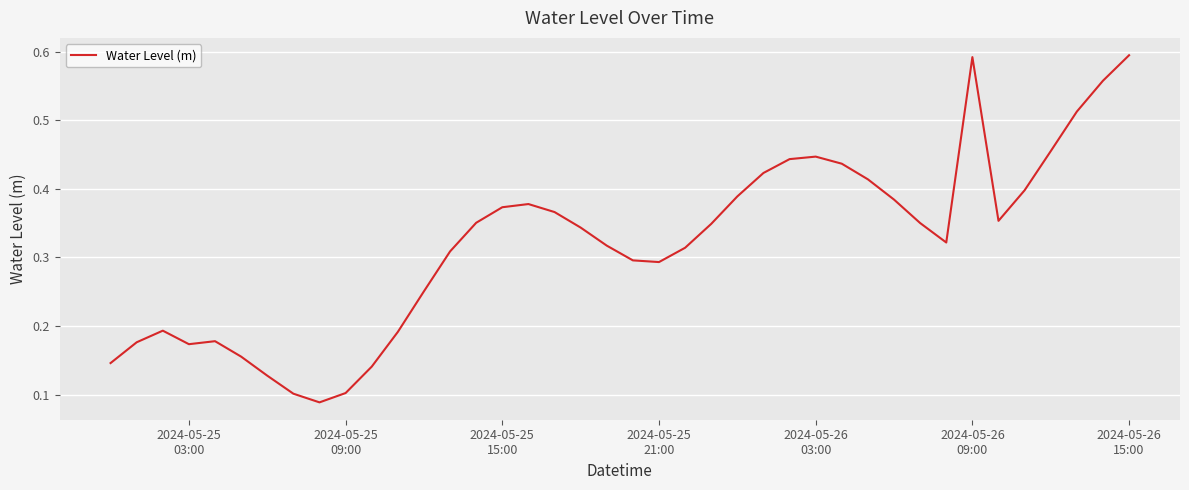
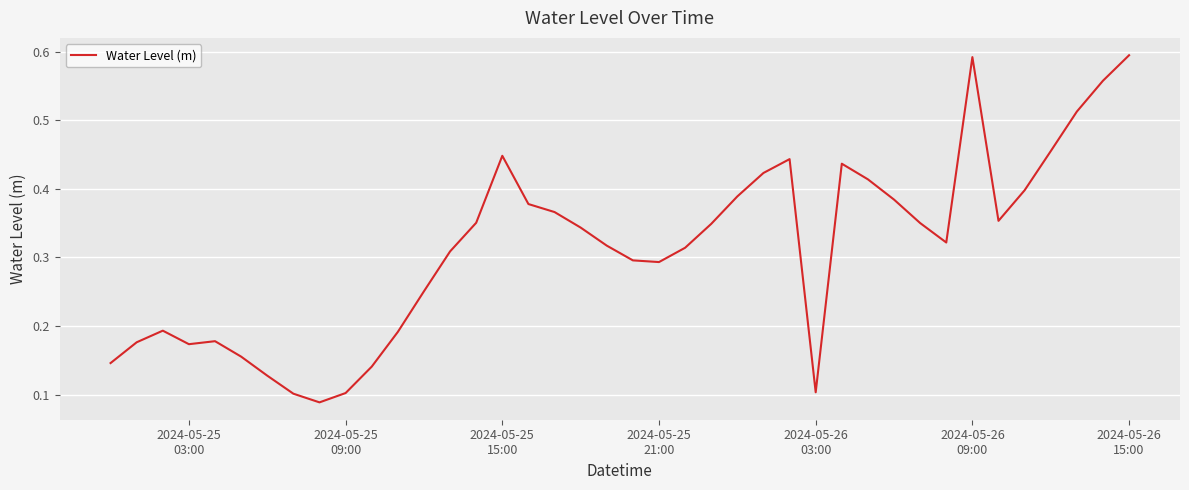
  {
    "2024-05-25 03:00": 0.17,
    "2024-05-25 09:00": 0.10,
-   "2024-05-25 15:00": 0.37,
+   "2024-05-25 15:00": 0.45,
    "2024-05-25 21:00": 0.29,
-   "2024-05-26 03:00": 0.45,
+   "2024-05-26 03:00": 0.10,
    "2024-05-26 09:00": 0.59,
    "2024-05-26 15:00": 0.59
  }
